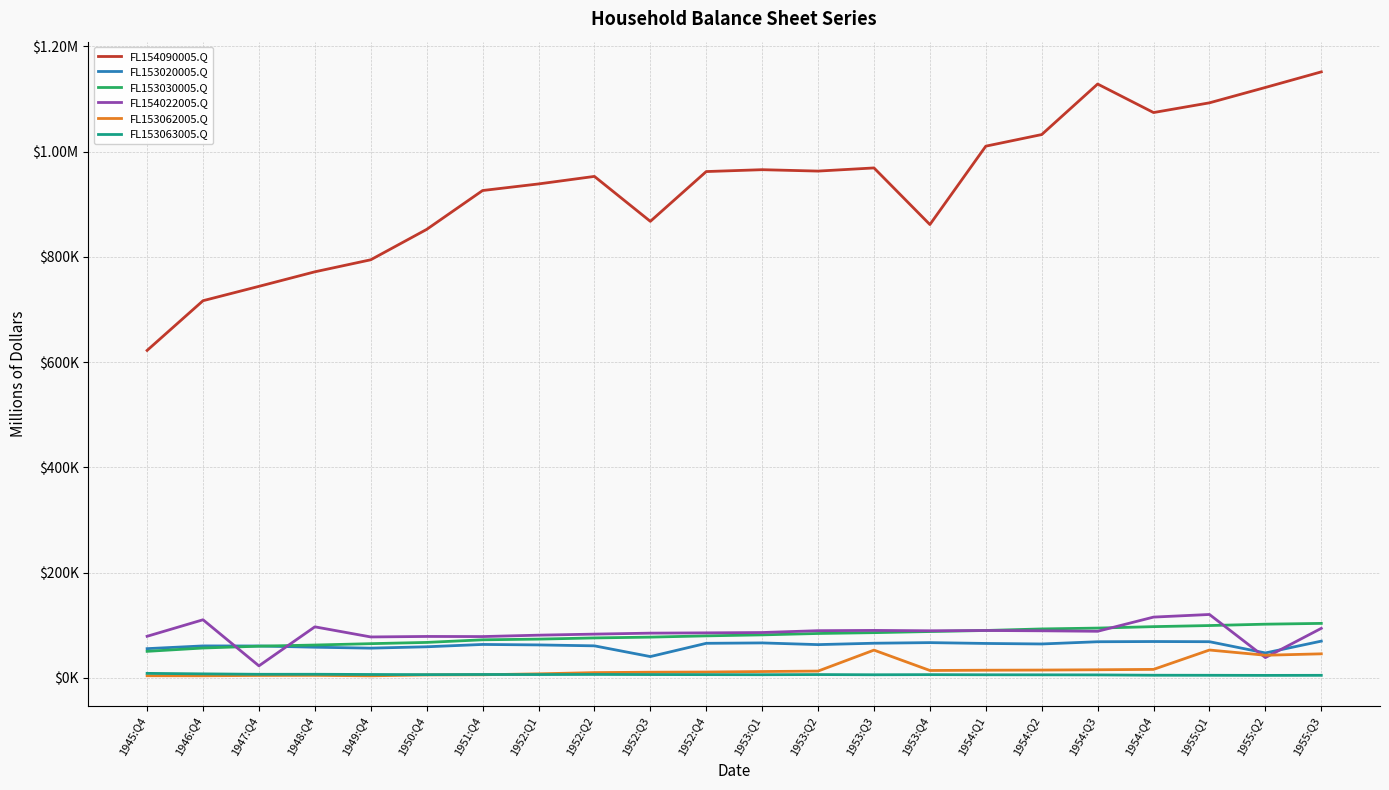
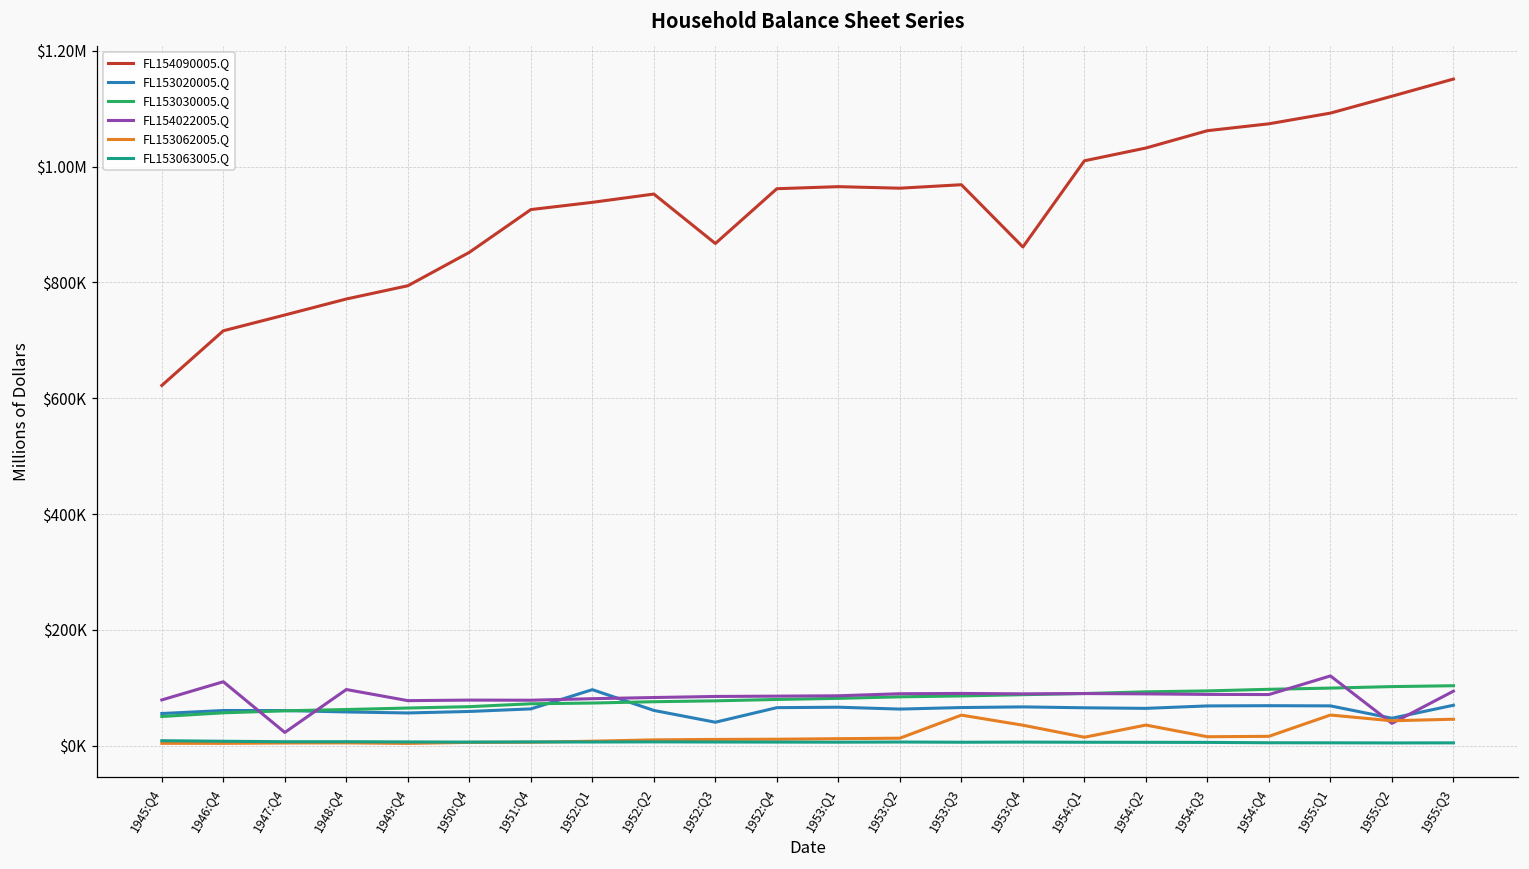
  {
    "FL154090005.Q": {
      "1945:Q4": "$620000",
      "1946:Q4": "$720000",
      "1947:Q4": "$740000",
      "1948:Q4": "$770000",
      "1949:Q4": "$790000",
      "1950:Q4": "$850000",
      "1951:Q4": "$930000",
      "1952:Q1": "$940000",
      "1952:Q2": "$950000",
      "1952:Q3": "$870000",
      "1952:Q4": "$960000",
      "1953:Q1": "$970000",
      "1953:Q2": "$960000",
      "1953:Q3": "$970000",
      "1953:Q4": "$860000",
      "1954:Q1": "$1010000",
      "1954:Q2": "$1030000",
-     "1954:Q3": "$1130000",
+     "1954:Q3": "$1060000",
      "1954:Q4": "$1070000",
      "1955:Q1": "$1090000",
      "1955:Q2": "$1120000",
      "1955:Q3": "$1150000"
    },
    "FL153020005.Q": {
      "1945:Q4": "$60000",
      "1949:Q4": "$60000",
      "1950:Q4": "$60000",
      "1951:Q4": "$60000",
-     "1952:Q1": "$60000",
+     "1952:Q1": "$100000",
      "1952:Q2": "$60000",
      "1952:Q3": "$40000",
      "1952:Q4": "$70000",
      "1953:Q1": "$70000",
      "1953:Q2": "$60000",
      "1953:Q3": "$70000",
      "1953:Q4": "$70000",
      "1954:Q1": "$70000",
      "1954:Q2": "$60000",
      "1954:Q3": "$70000",
      "1954:Q4": "$70000",
      "1955:Q1": "$70000",
      "1955:Q3": "$70000"
    },
    "FL154022005.Q": {
      "1945:Q4": "$80000",
      "1946:Q4": "$110000",
      "1947:Q4": "$20000",
      "1948:Q4": "$100000",
      "1949:Q4": "$80000",
      "1950:Q4": "$80000",
      "1951:Q4": "$80000",
      "1952:Q1": "$80000",
      "1952:Q2": "$80000",
      "1952:Q3": "$80000",
      "1952:Q4": "$90000",
      "1953:Q2": "$90000",
      "1954:Q3": "$90000",
-     "1954:Q4": "$120000",
+     "1954:Q4": "$90000",
      "1955:Q1": "$120000",
      "1955:Q3": "$90000"
    },
    "FL153062005.Q": {
      "1952:Q4": "$10000",
      "1953:Q1": "$10000",
      "1953:Q2": "$10000",
      "1953:Q3": "$50000",
-     "1953:Q4": "$10000",
+     "1953:Q4": "$40000",
      "1954:Q1": "$10000",
-     "1954:Q2": "$10000",
+     "1954:Q2": "$40000",
      "1954:Q3": "$20000",
      "1954:Q4": "$20000",
      "1955:Q1": "$50000",
      "1955:Q3": "$50000"
    }
  }
